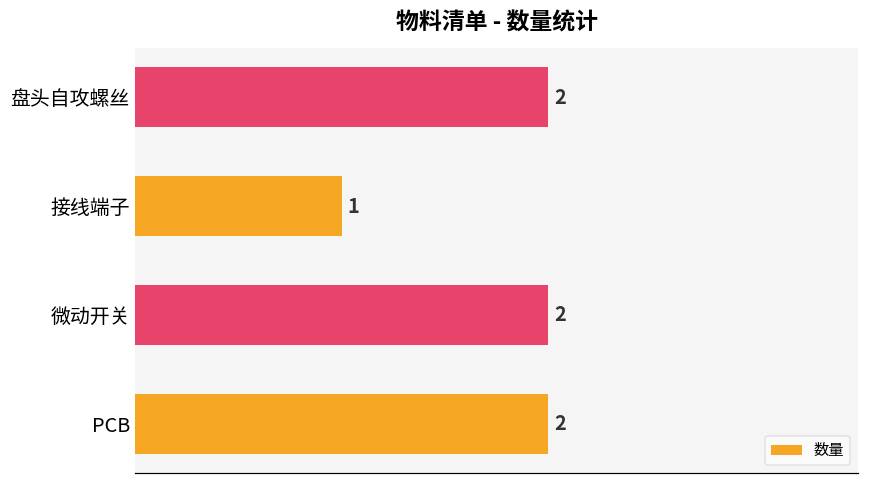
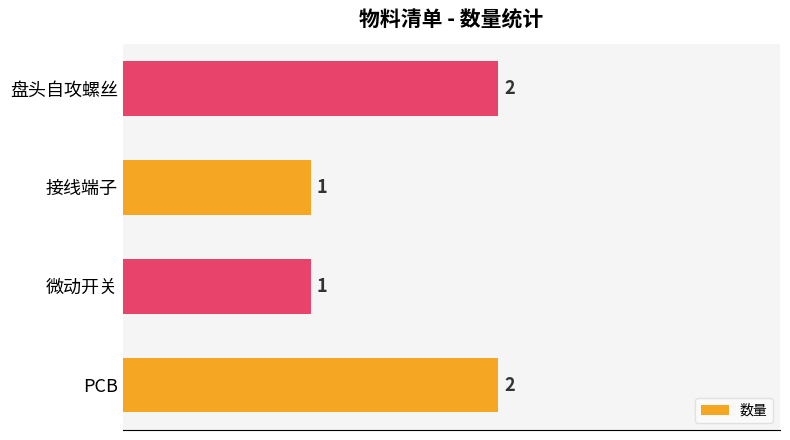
  {
    "盘头自攻螺丝": 2,
    "接线端子": 1,
-   "微动开关": 2,
+   "微动开关": 1,
    "PCB": 2
  }
